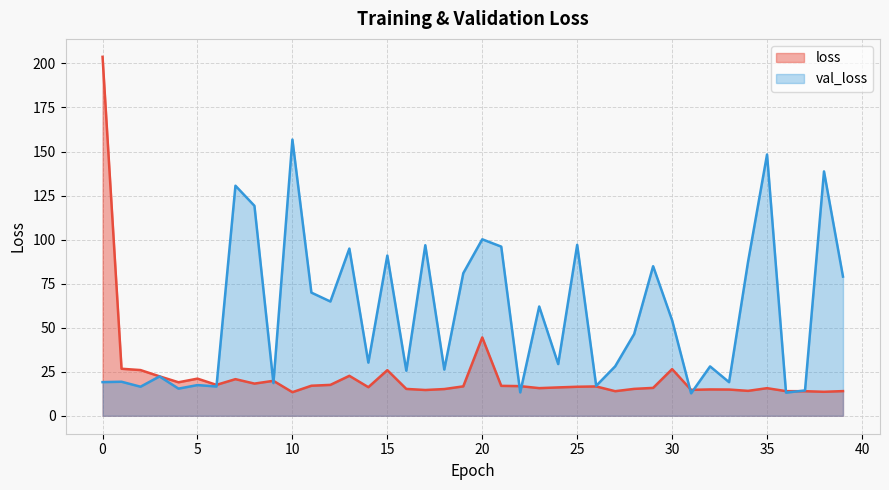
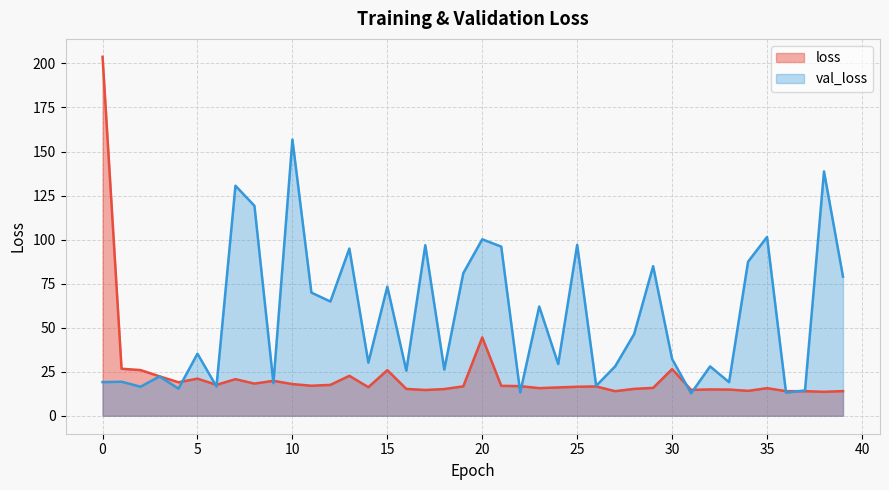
  {
    "loss": {
      "0": 204,
      "5": 21,
-     "10": 13,
+     "10": 18,
      "15": 26,
      "20": 44,
      "25": 16,
      "30": 26,
      "35": 16
    },
    "val_loss": {
      "0": 19,
-     "5": 17,
+     "5": 35,
      "10": 157,
-     "15": 91,
+     "15": 73,
      "20": 100,
      "25": 97,
-     "30": 54,
-     "35": 148
+     "30": 32,
+     "35": 102
    }
  }
